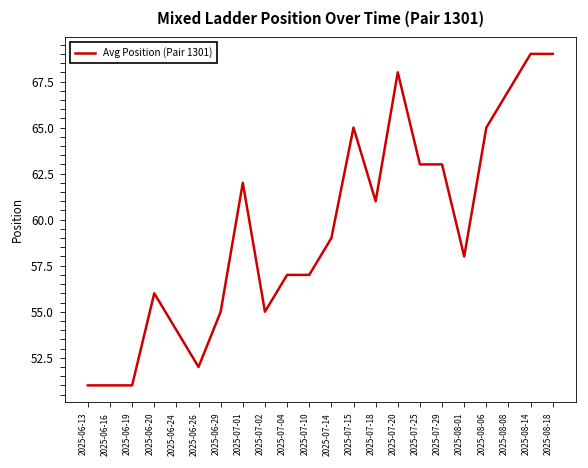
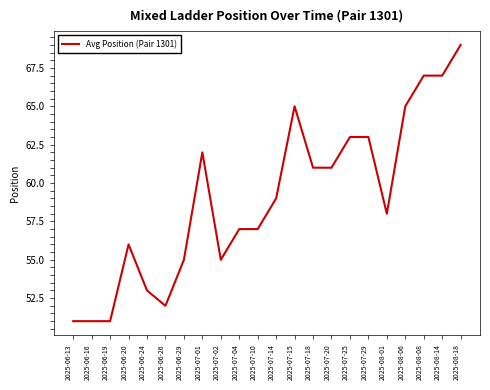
  {
    "2025-06-13": 51,
    "2025-06-16": 51,
    "2025-06-19": 51,
    "2025-06-20": 56,
-   "2025-06-24": 54,
+   "2025-06-24": 53,
    "2025-06-26": 52,
    "2025-06-29": 55,
    "2025-07-01": 62,
    "2025-07-02": 55,
    "2025-07-04": 57,
    "2025-07-10": 57,
    "2025-07-14": 59,
    "2025-07-15": 65,
    "2025-07-18": 61,
-   "2025-07-20": 68,
+   "2025-07-20": 61,
    "2025-07-25": 63,
    "2025-07-29": 63,
    "2025-08-01": 58,
    "2025-08-06": 65,
    "2025-08-08": 67,
-   "2025-08-14": 69,
+   "2025-08-14": 67,
    "2025-08-18": 69
  }
